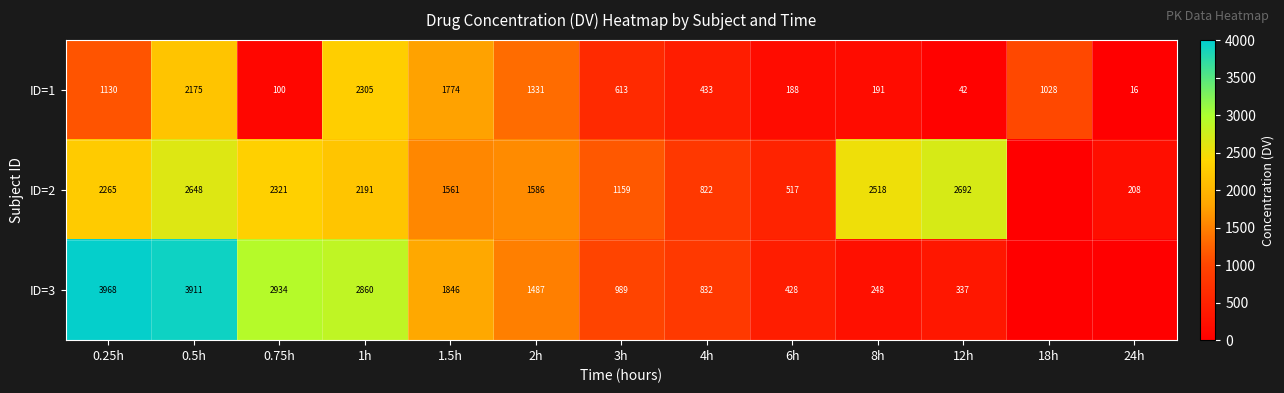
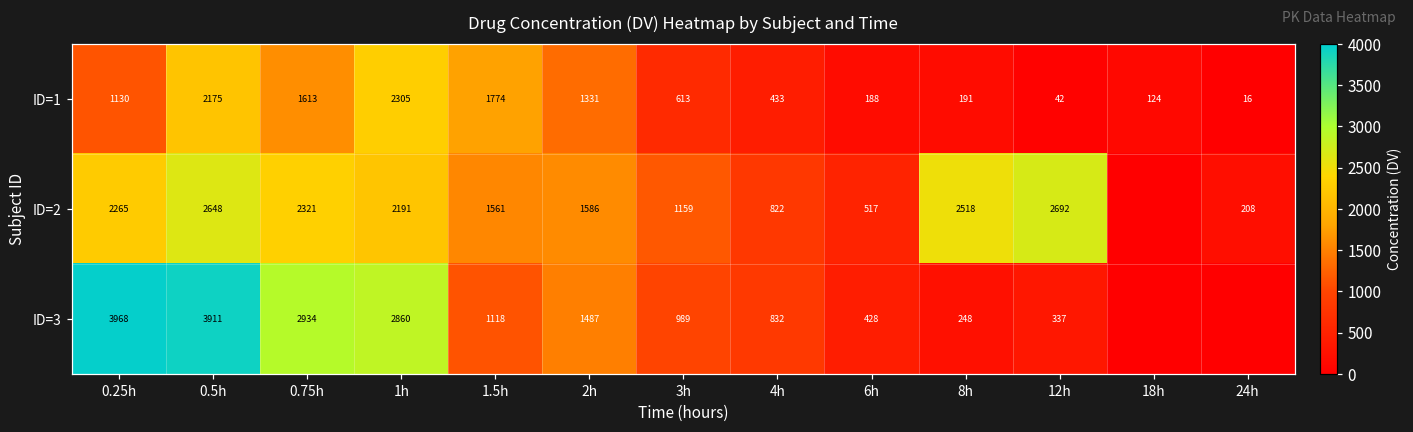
  {
    "ID=1": {
      "0.25h": 1130,
      "0.5h": 2175,
-     "0.75h": 100,
+     "0.75h": 1613,
      "1h": 2305,
      "1.5h": 1774,
      "2h": 1331,
      "3h": 613,
      "4h": 433,
      "6h": 188,
      "8h": 191,
      "12h": 42,
-     "18h": 1028,
+     "18h": 124,
      "24h": 16
    },
    "ID=2": {
      "0.25h": 2265,
      "0.5h": 2648,
      "0.75h": 2321,
      "1h": 2191,
      "1.5h": 1561,
      "2h": 1586,
      "3h": 1159,
      "4h": 822,
      "6h": 517,
      "8h": 2518,
      "12h": 2692,
      "24h": 208
    },
    "ID=3": {
      "0.25h": 3968,
      "0.5h": 3911,
      "0.75h": 2934,
      "1h": 2860,
-     "1.5h": 1846,
+     "1.5h": 1118,
      "2h": 1487,
      "3h": 989,
      "4h": 832,
      "6h": 428,
      "8h": 248,
      "12h": 337
    }
  }
